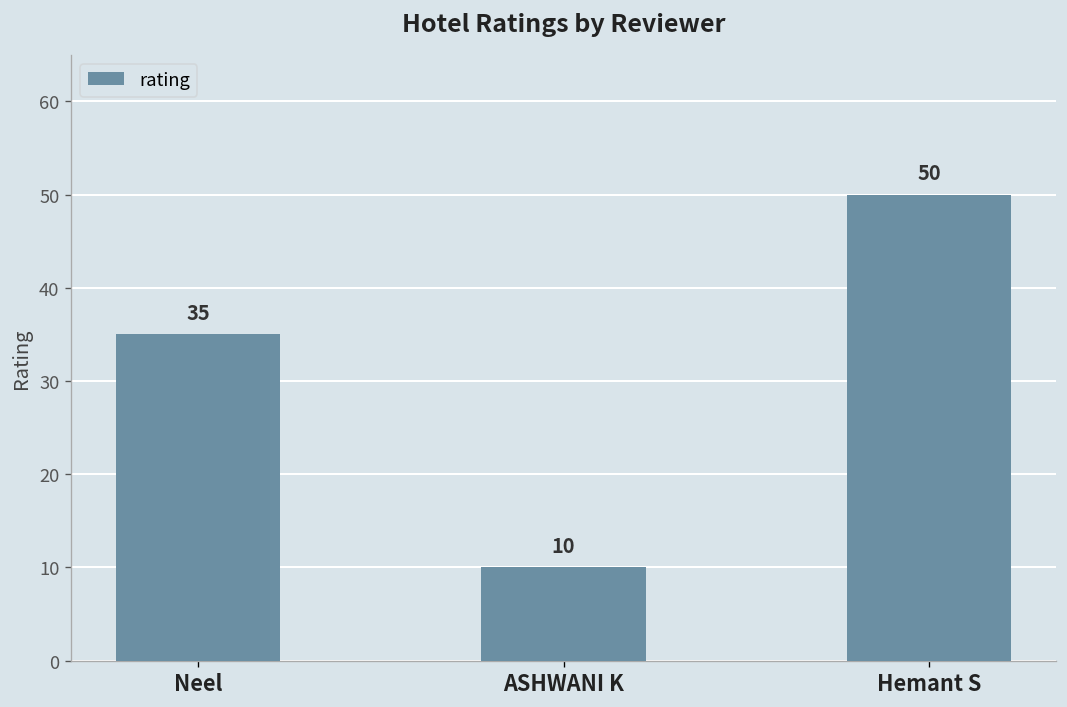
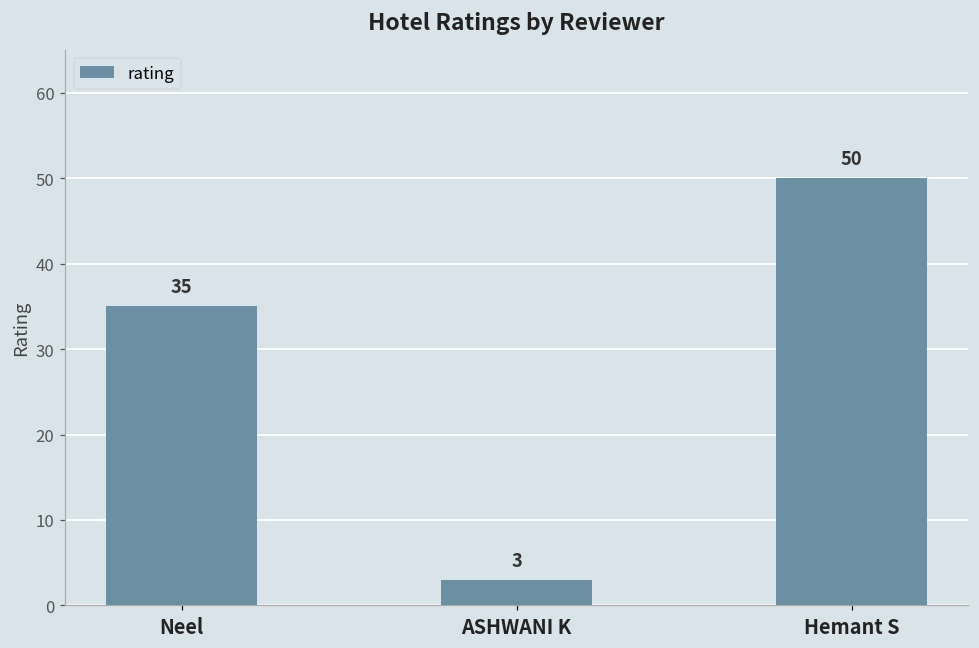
  {
    "Neel": 35,
-   "ASHWANI K": 10,
+   "ASHWANI K": 3,
    "Hemant S": 50
  }
